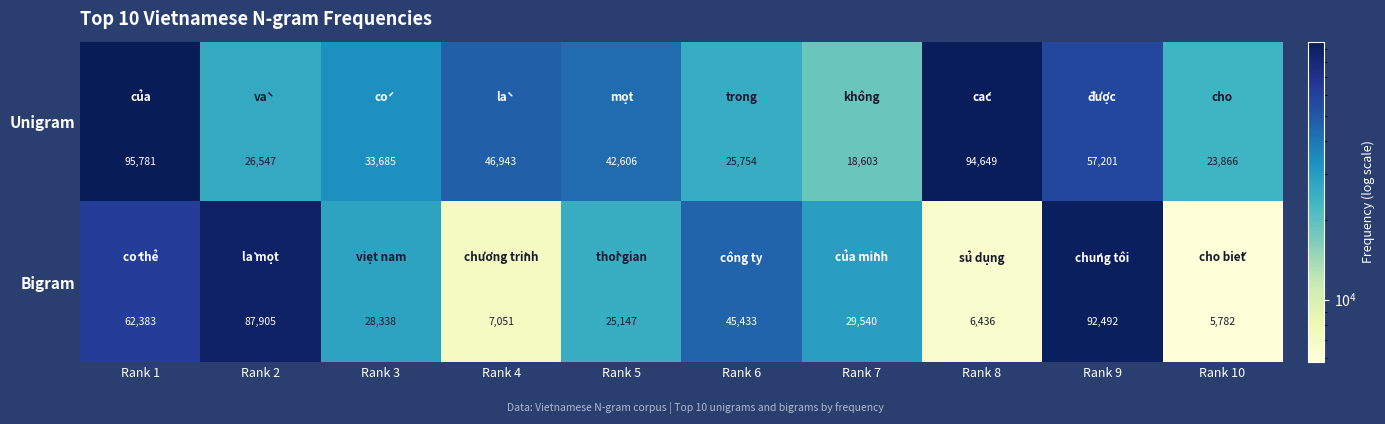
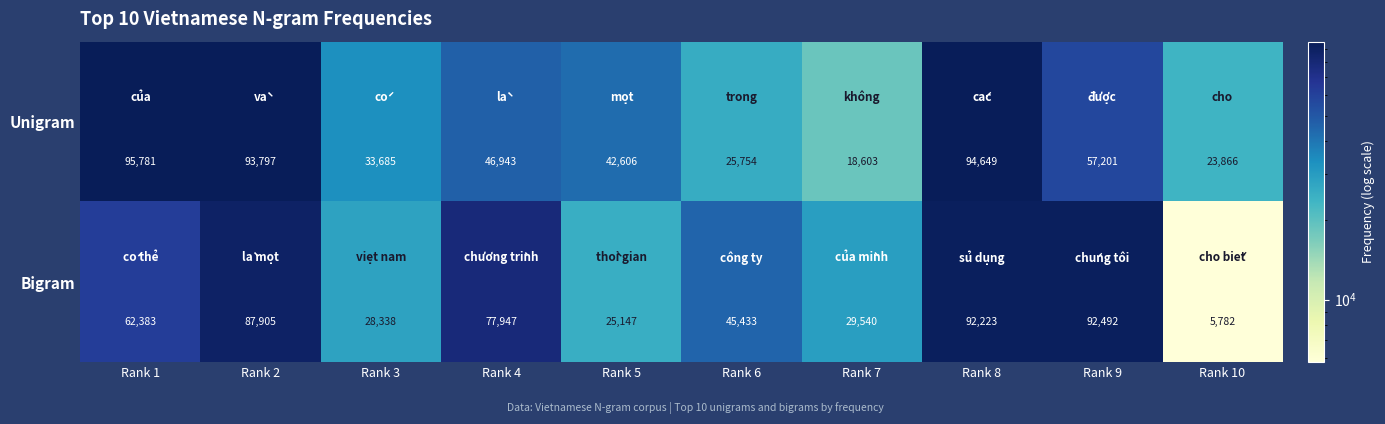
  {
    "Unigram": {
-     "Rank 2": "26,547"
+     "Rank 2": "93,797"
    },
    "Bigram": {
-     "Rank 4": "7,051",
-     "Rank 8": "6,436"
+     "Rank 4": "77,947",
+     "Rank 8": "92,223"
    }
  }
